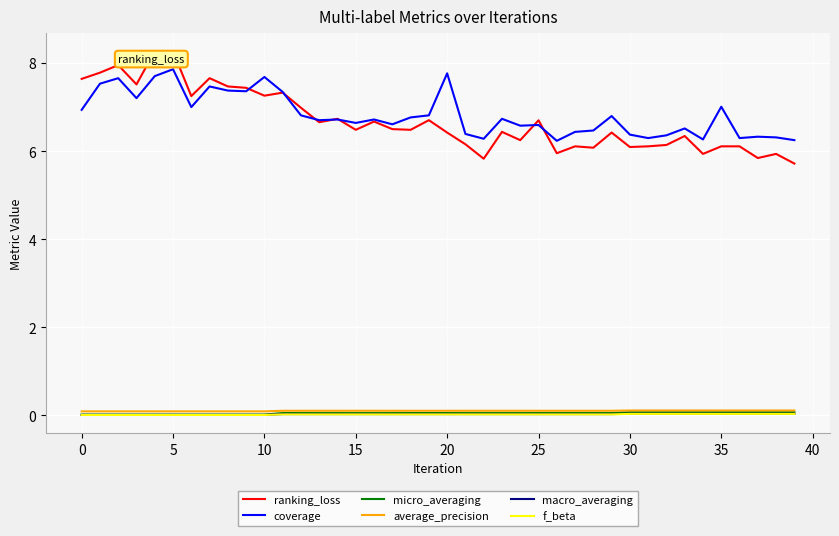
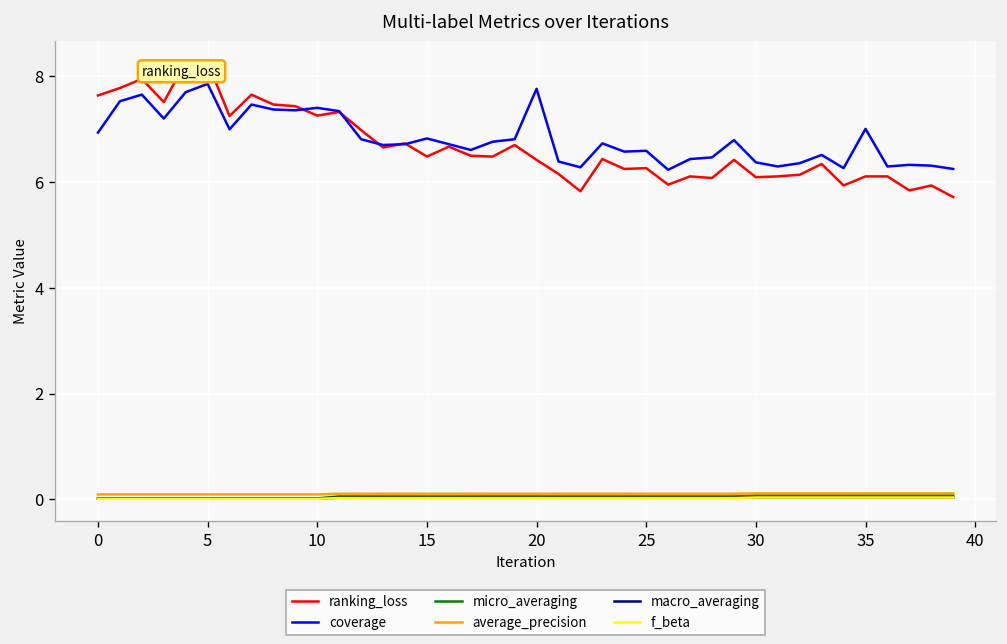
  {
    "ranking_loss": {
      "0": 7.6,
      "10": 7.3,
      "15": 6.5,
      "20": 6.4,
-     "25": 6.7,
+     "25": 6.3,
      "30": 6.1,
      "35": 6.1
    },
    "coverage": {
      "0": 6.9,
      "5": 7.9,
-     "10": 7.7,
-     "15": 6.6,
+     "10": 7.4,
+     "15": 6.8,
      "20": 7.8,
      "25": 6.6,
      "30": 6.4,
      "35": 7.0
    },
    "average_precision": {
      "0": 0.1,
      "5": 0.1,
      "10": 0.1
    }
  }
